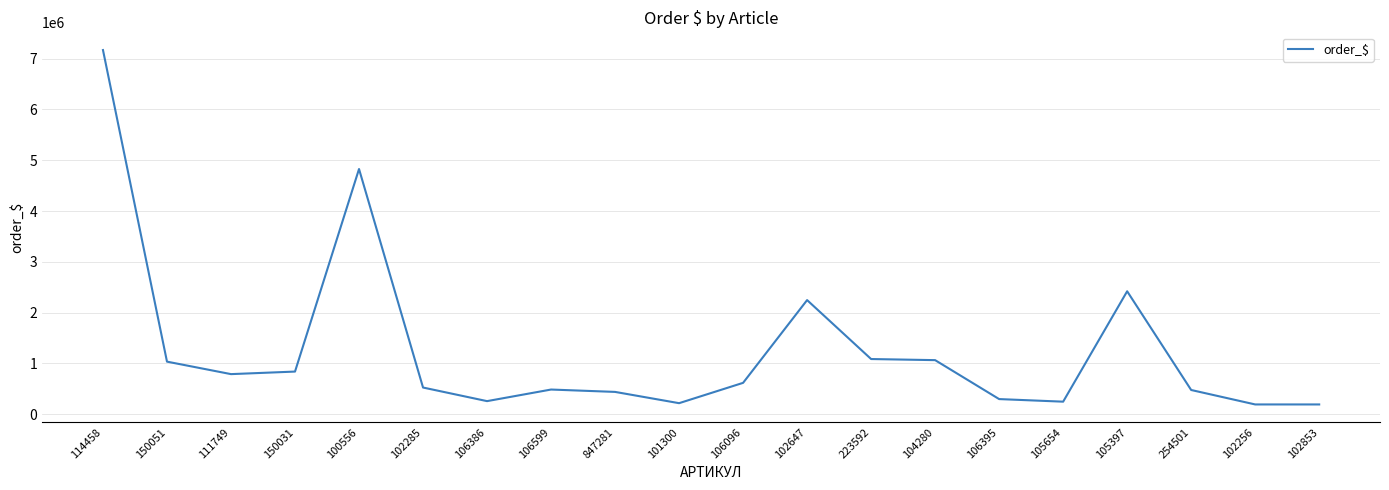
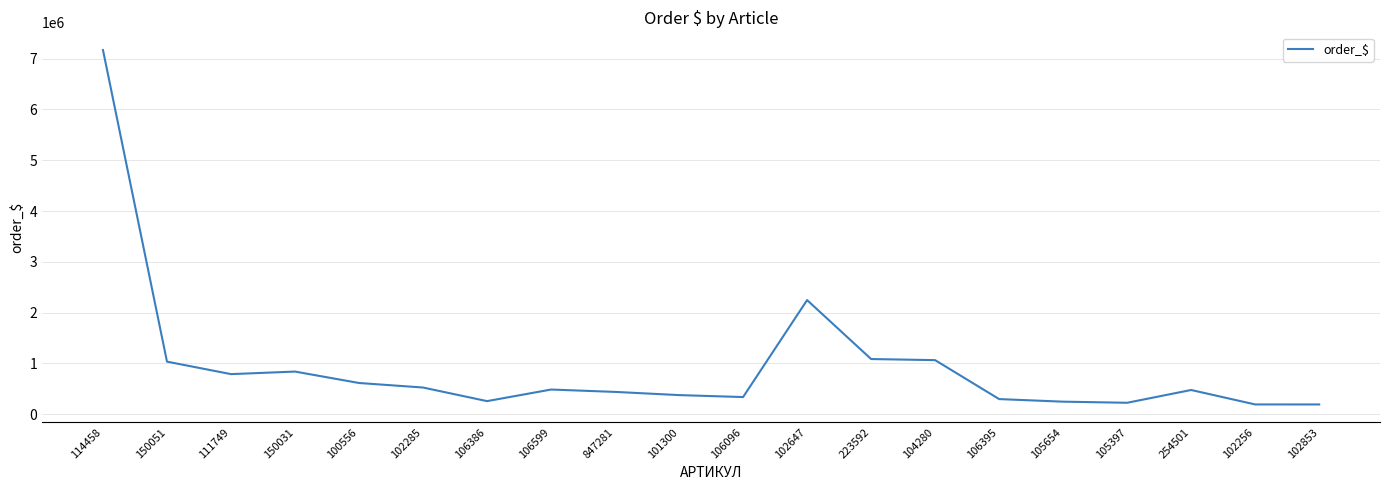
  {
    "114458": 7200000,
    "150051": 1000000,
    "111749": 800000,
    "150031": 800000,
-   "100556": 4800000,
+   "100556": 600000,
    "102285": 500000,
    "106386": 300000,
    "106599": 500000,
    "847281": 400000,
-   "101300": 200000,
-   "106096": 600000,
+   "101300": 400000,
+   "106096": 300000,
    "102647": 2200000,
    "223592": 1100000,
    "104280": 1100000,
    "106395": 300000,
    "105654": 200000,
-   "105397": 2400000,
+   "105397": 200000,
    "254501": 500000,
    "102256": 200000,
    "102853": 200000
  }
